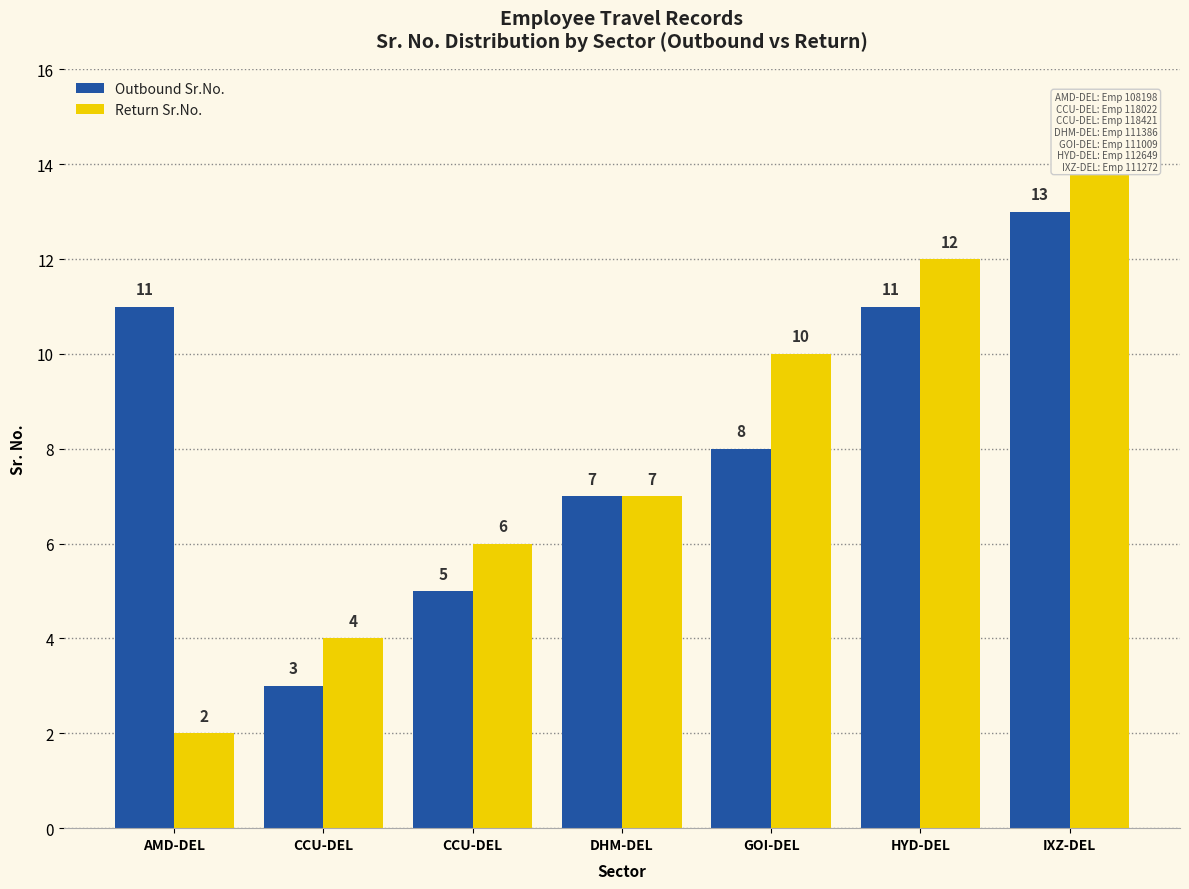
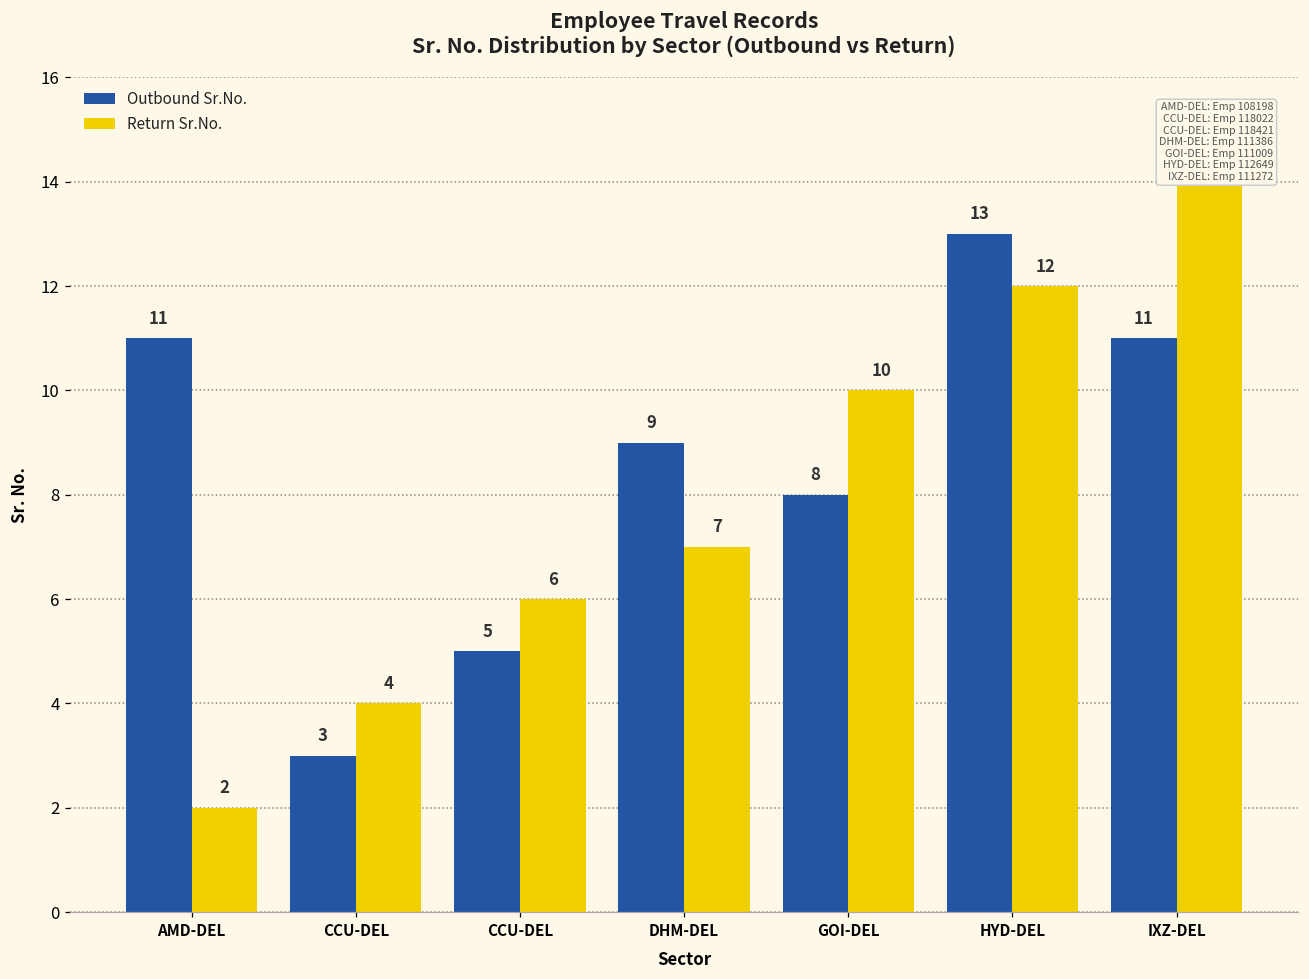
  {
    "Outbound Sr.No.": {
      "AMD-DEL": 11,
-     "DHM-DEL": 7,
+     "DHM-DEL": 9,
      "GOI-DEL": 8,
-     "HYD-DEL": 11,
-     "IXZ-DEL": 13
+     "HYD-DEL": 13,
+     "IXZ-DEL": 11
    },
    "Return Sr.No.": {
      "AMD-DEL": 2,
      "DHM-DEL": 7,
      "GOI-DEL": 10,
      "HYD-DEL": 12
    }
  }
